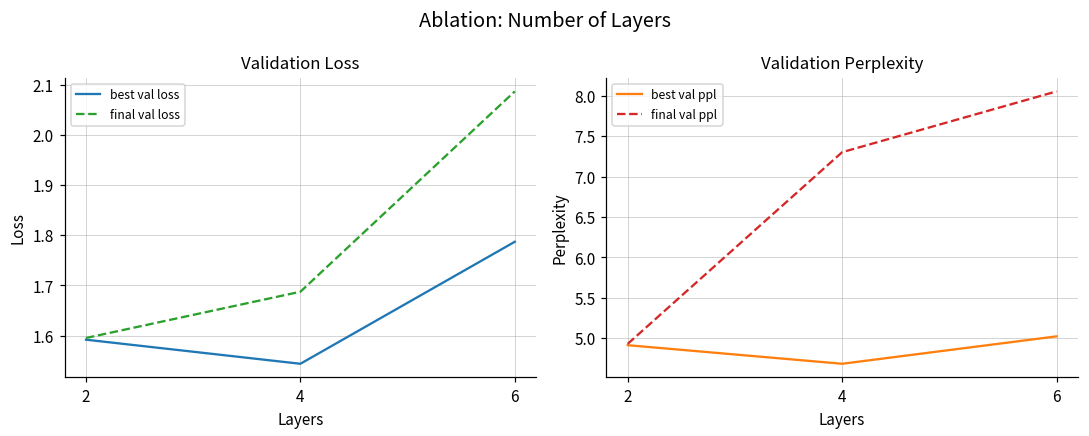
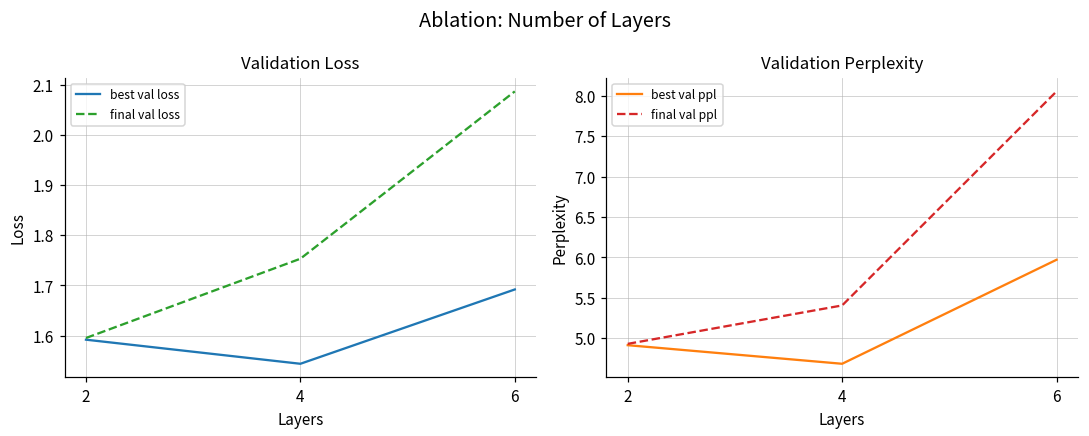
  {
    "Validation Loss": {
      "best val loss": {
        "4": 1.54,
-       "6": 1.79
+       "6": 1.69
      },
      "final val loss": {
-       "4": 1.69,
+       "4": 1.75,
        "6": 2.09
      }
    },
    "Validation Perplexity": {
      "best val ppl": {
        "4": 4.7,
-       "6": 5.0
+       "6": 6.0
      },
      "final val ppl": {
-       "4": 7.3,
+       "4": 5.4,
        "6": 8.1
      }
    }
  }
